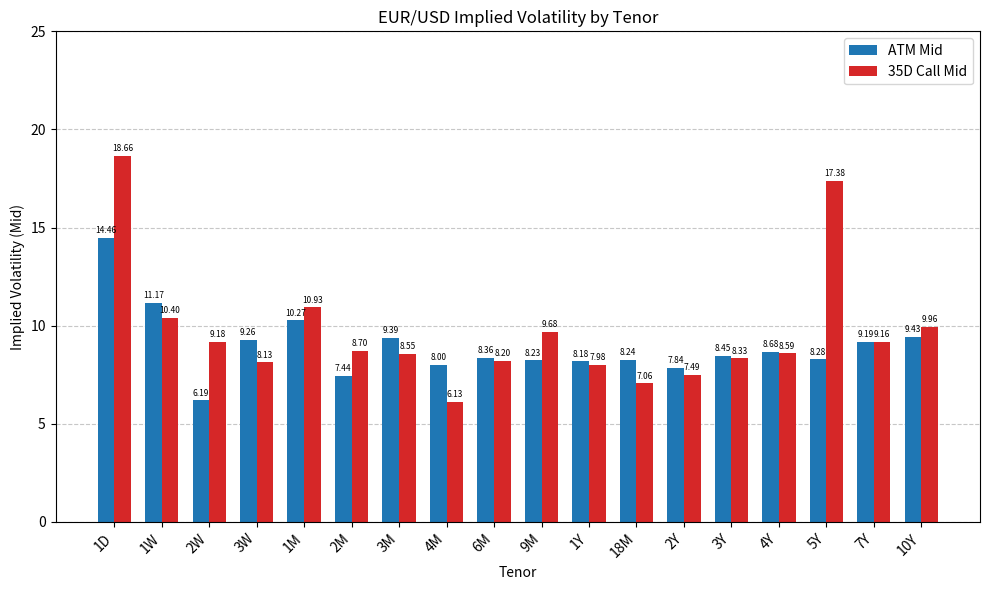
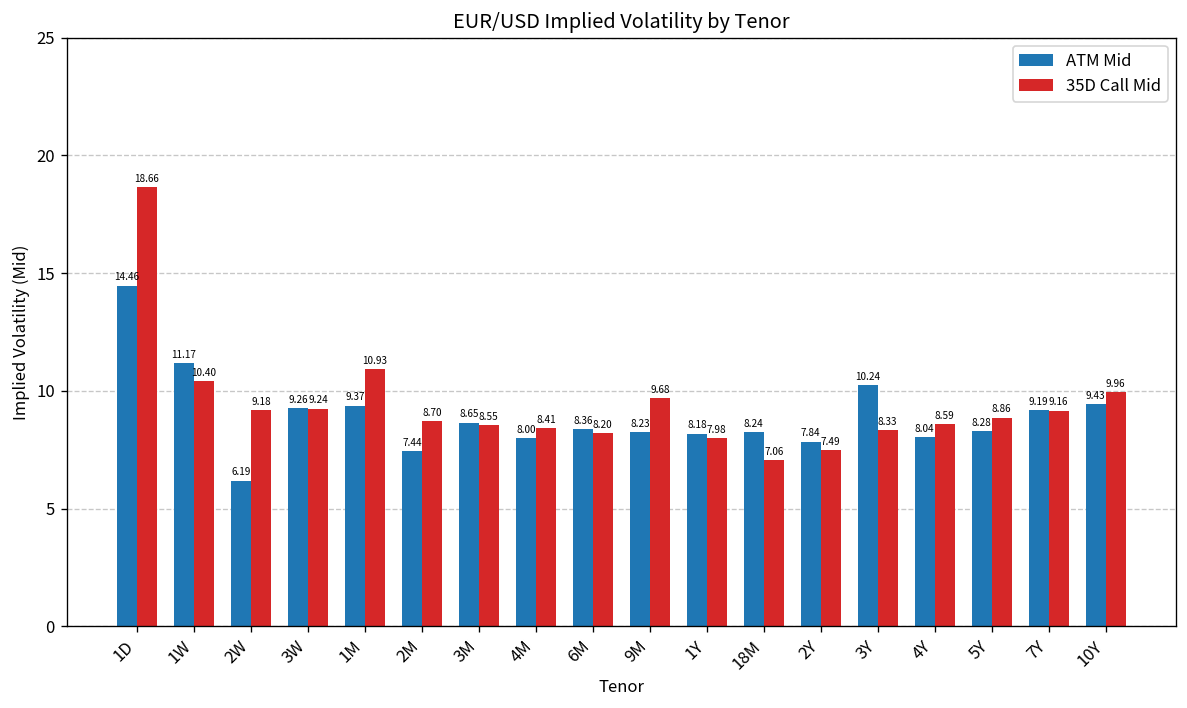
  {
    "ATM Mid": {
      "1D": 14.46,
      "1W": 11.17,
      "2W": 6.19,
      "3W": 9.26,
-     "1M": 10.27,
+     "1M": 9.37,
      "2M": 7.44,
-     "3M": 9.39,
+     "3M": 8.65,
      "4M": 8.00,
      "6M": 8.36,
      "9M": 8.23,
      "1Y": 8.18,
      "18M": 8.24,
      "2Y": 7.84,
-     "3Y": 8.45,
-     "4Y": 8.68,
+     "3Y": 10.24,
+     "4Y": 8.04,
      "5Y": 8.28,
      "7Y": 9.19,
      "10Y": 9.43
    },
    "35D Call Mid": {
      "1D": 18.66,
      "1W": 10.40,
      "2W": 9.18,
-     "3W": 8.13,
+     "3W": 9.24,
      "1M": 10.93,
      "2M": 8.70,
      "3M": 8.55,
-     "4M": 6.13,
+     "4M": 8.41,
      "6M": 8.20,
      "9M": 9.68,
      "1Y": 7.98,
      "18M": 7.06,
      "2Y": 7.49,
      "3Y": 8.33,
      "4Y": 8.59,
-     "5Y": 17.38,
+     "5Y": 8.86,
      "7Y": 9.16,
      "10Y": 9.96
    }
  }
